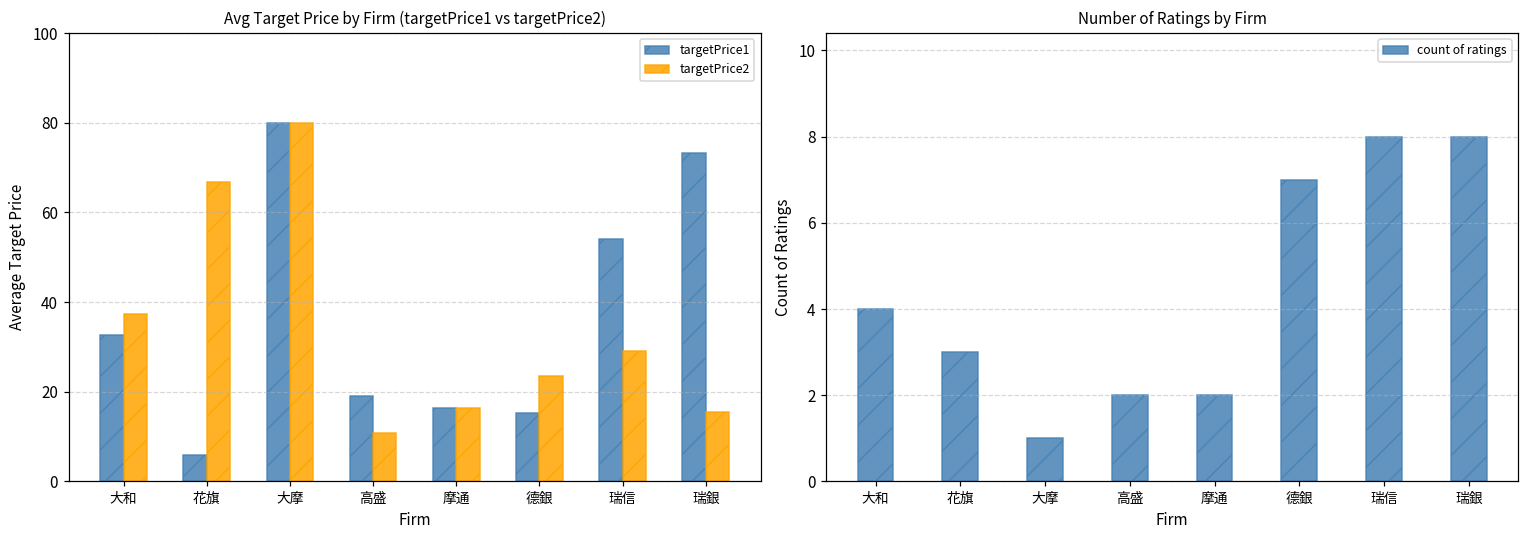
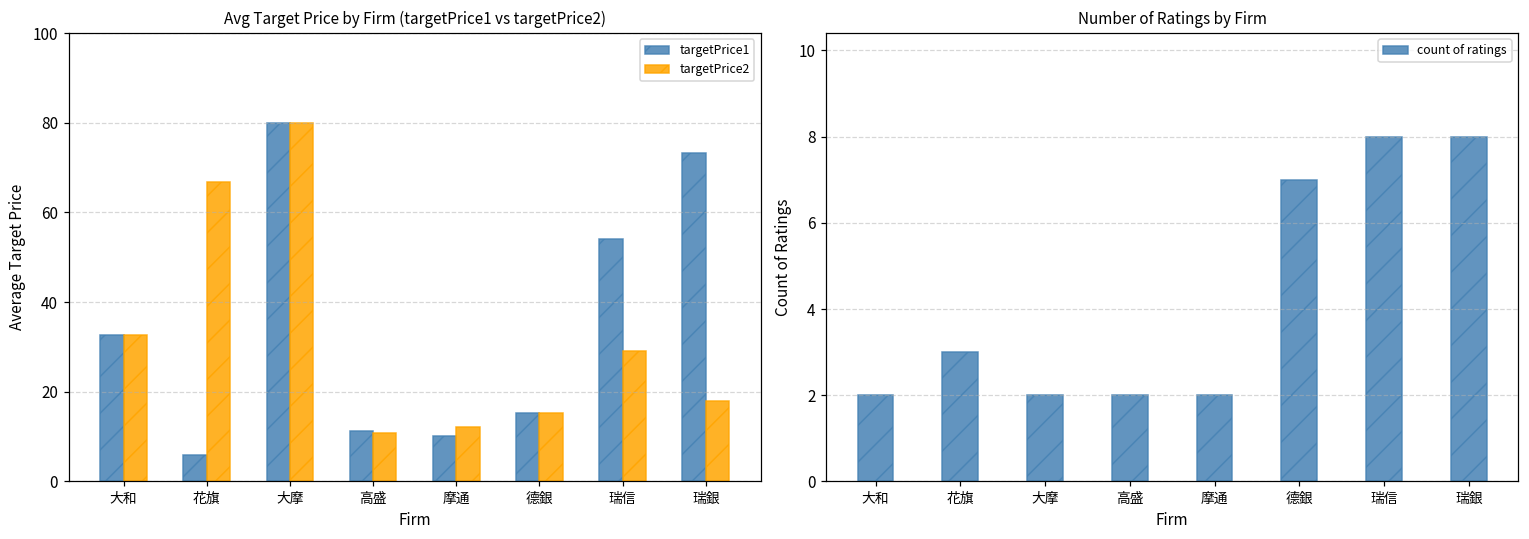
  {
    "Avg Target Price by Firm (targetPrice1 vs targetPrice2)": {
      "targetPrice1": {
        "大和": 33,
        "花旗": 6,
        "大摩": 80,
-       "高盛": 19,
-       "摩通": 16,
+       "高盛": 11,
+       "摩通": 10,
        "德銀": 15,
        "瑞信": 54,
        "瑞銀": 73
      },
      "targetPrice2": {
-       "大和": 37,
+       "大和": 33,
        "花旗": 67,
        "大摩": 80,
        "高盛": 11,
-       "摩通": 16,
-       "德銀": 24,
+       "摩通": 12,
+       "德銀": 15,
        "瑞信": 29,
-       "瑞銀": 16
+       "瑞銀": 18
      }
    },
    "Number of Ratings by Firm": {
-     "大和": 4,
+     "大和": 2,
      "花旗": 3,
-     "大摩": 1,
+     "大摩": 2,
      "高盛": 2,
      "摩通": 2,
      "德銀": 7,
      "瑞信": 8,
      "瑞銀": 8
    }
  }
